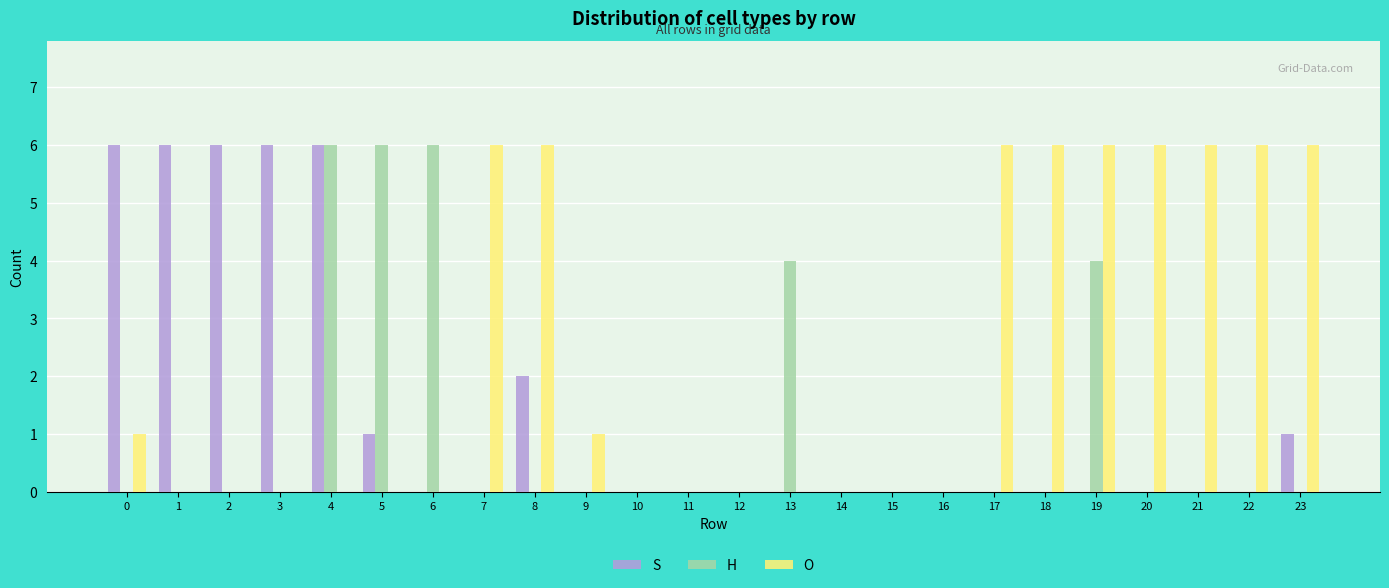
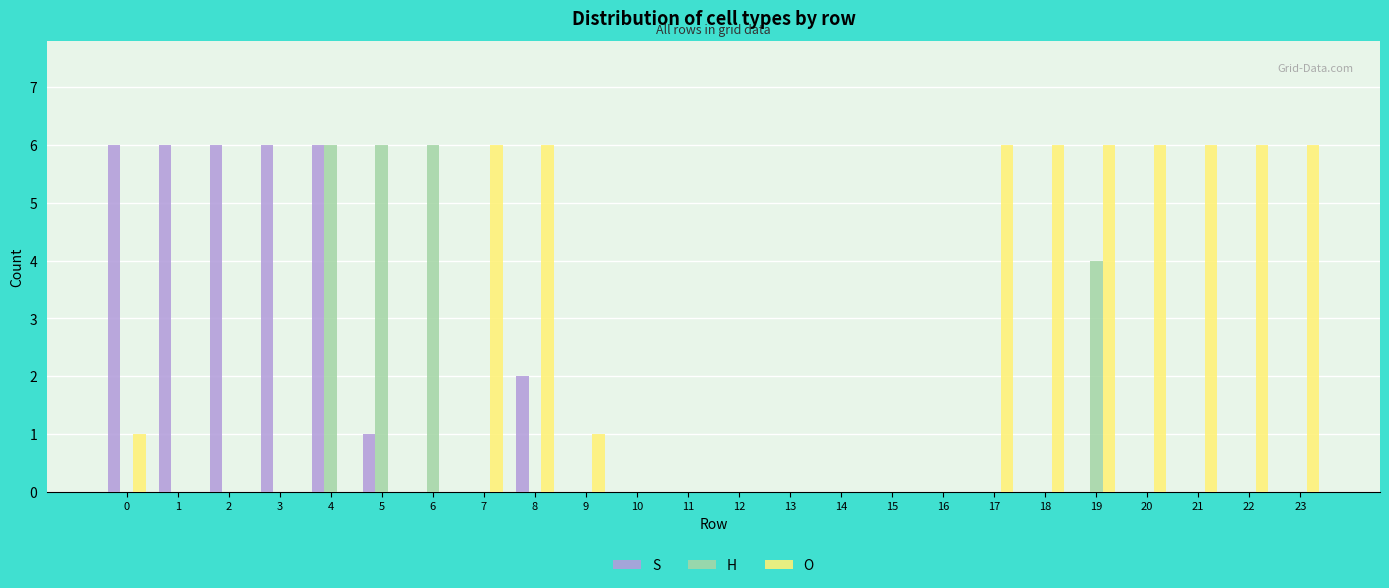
  {
    "S": {
      "0": 6,
      "1": 6,
      "2": 6,
      "3": 6,
      "4": 6,
      "5": 1,
      "6": 0,
      "7": 0,
      "8": 2,
      "9": 0,
      "10": 0,
      "11": 0,
      "12": 0,
      "13": 0,
      "14": 0,
      "15": 0,
      "16": 0,
      "17": 0,
      "18": 0,
      "19": 0,
      "20": 0,
      "21": 0,
      "22": 0,
-     "23": 1
+     "23": 0
    },
    "H": {
      "0": 0,
      "1": 0,
      "2": 0,
      "3": 0,
      "4": 6,
      "5": 6,
      "6": 6,
      "7": 0,
      "8": 0,
      "9": 0,
      "10": 0,
      "11": 0,
      "12": 0,
-     "13": 4,
+     "13": 0,
      "14": 0,
      "15": 0,
      "16": 0,
      "17": 0,
      "18": 0,
      "19": 4,
      "20": 0,
      "21": 0,
      "22": 0,
      "23": 0
    },
    "O": {
      "0": 1,
      "1": 0,
      "2": 0,
      "3": 0,
      "4": 0,
      "5": 0,
      "6": 0,
      "7": 6,
      "8": 6,
      "9": 1,
      "10": 0,
      "11": 0,
      "12": 0,
      "13": 0,
      "14": 0,
      "15": 0,
      "16": 0,
      "17": 6,
      "18": 6,
      "19": 6,
      "20": 6,
      "21": 6,
      "22": 6,
      "23": 6
    }
  }
